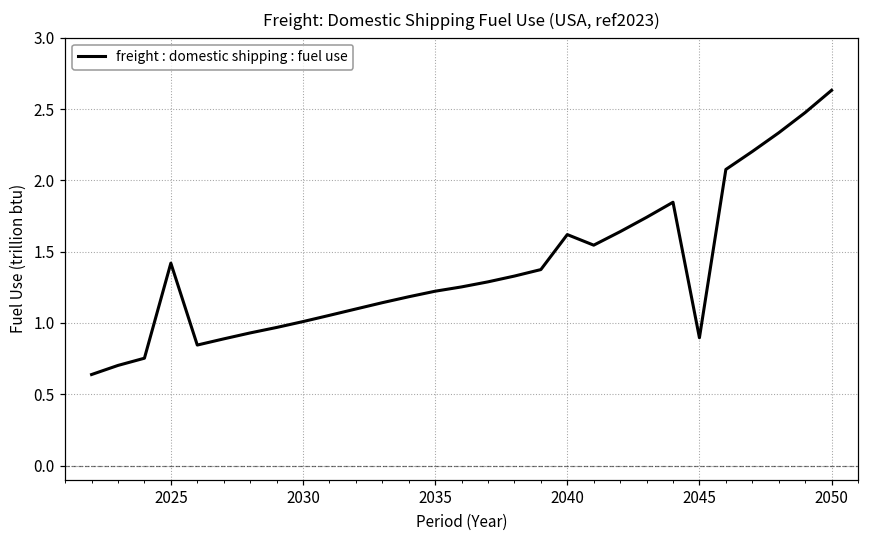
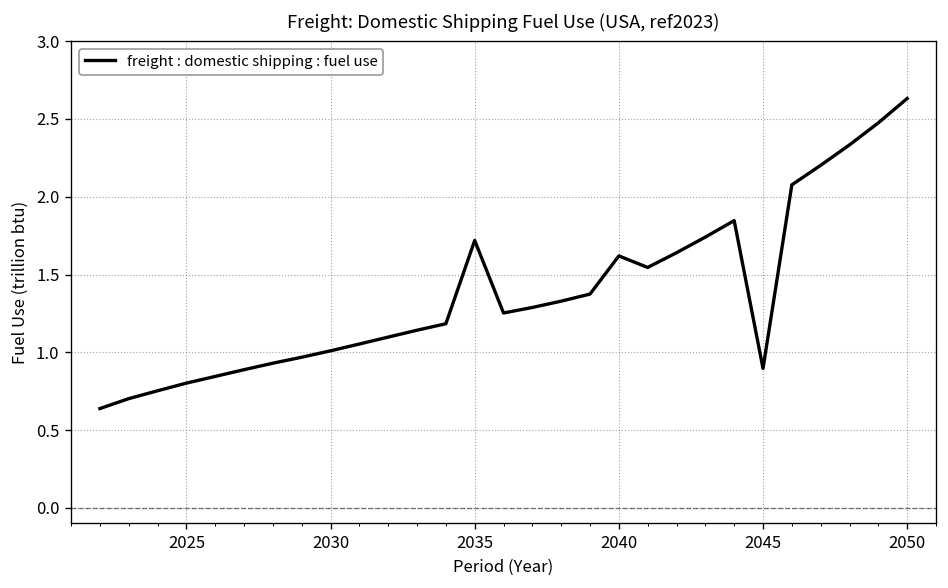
  {
-   "2025": 1.42,
+   "2025": 0.80,
    "2030": 1.01,
-   "2035": 1.22,
+   "2035": 1.72,
    "2040": 1.62,
    "2045": 0.90,
    "2050": 2.63
  }
